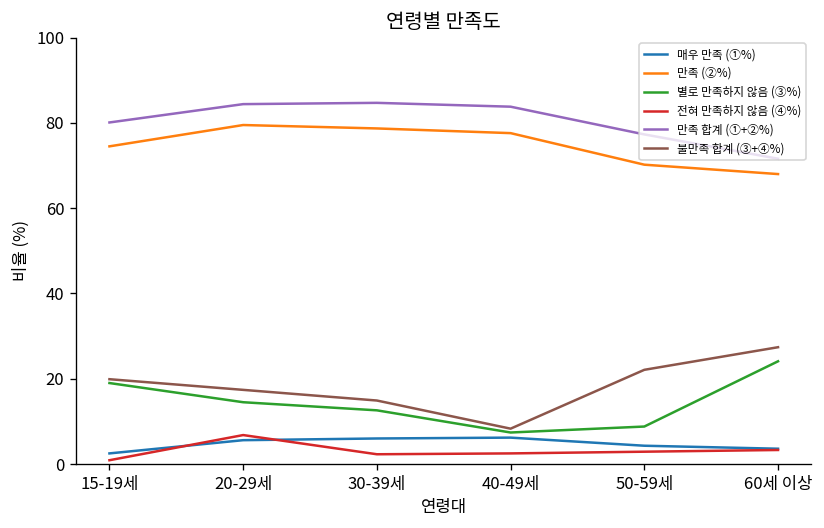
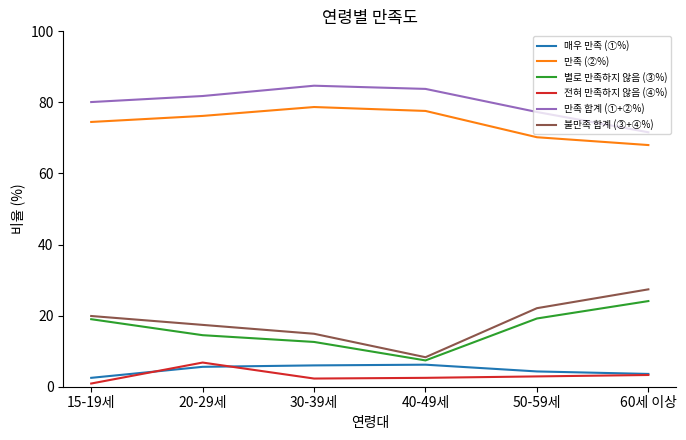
  {
    "매우 만족 (①%)": {
      "15-19세": 3,
      "20-29세": 6,
      "30-39세": 6,
      "40-49세": 6,
      "50-59세": 4
    },
    "만족 (②%)": {
      "15-19세": 75,
-     "20-29세": 80,
+     "20-29세": 76,
      "30-39세": 79,
      "40-49세": 78,
      "50-59세": 70,
      "60세 이상": 68
    },
    "별로 만족하지 않음 (③%)": {
      "15-19세": 19,
      "20-29세": 15,
      "30-39세": 13,
      "40-49세": 7,
-     "50-59세": 9,
+     "50-59세": 19,
      "60세 이상": 24
    },
    "전혀 만족하지 않음 (④%)": {
      "15-19세": 1,
      "20-29세": 7,
      "30-39세": 2,
      "40-49세": 3,
      "50-59세": 3
    },
    "만족 합계 (①+②%)": {
      "15-19세": 80,
-     "20-29세": 84,
+     "20-29세": 82,
      "30-39세": 85,
      "40-49세": 84
    },
    "불만족 합계 (③+④%)": {
      "15-19세": 20,
      "20-29세": 17,
      "30-39세": 15,
      "40-49세": 8,
      "50-59세": 22,
      "60세 이상": 27
    }
  }
